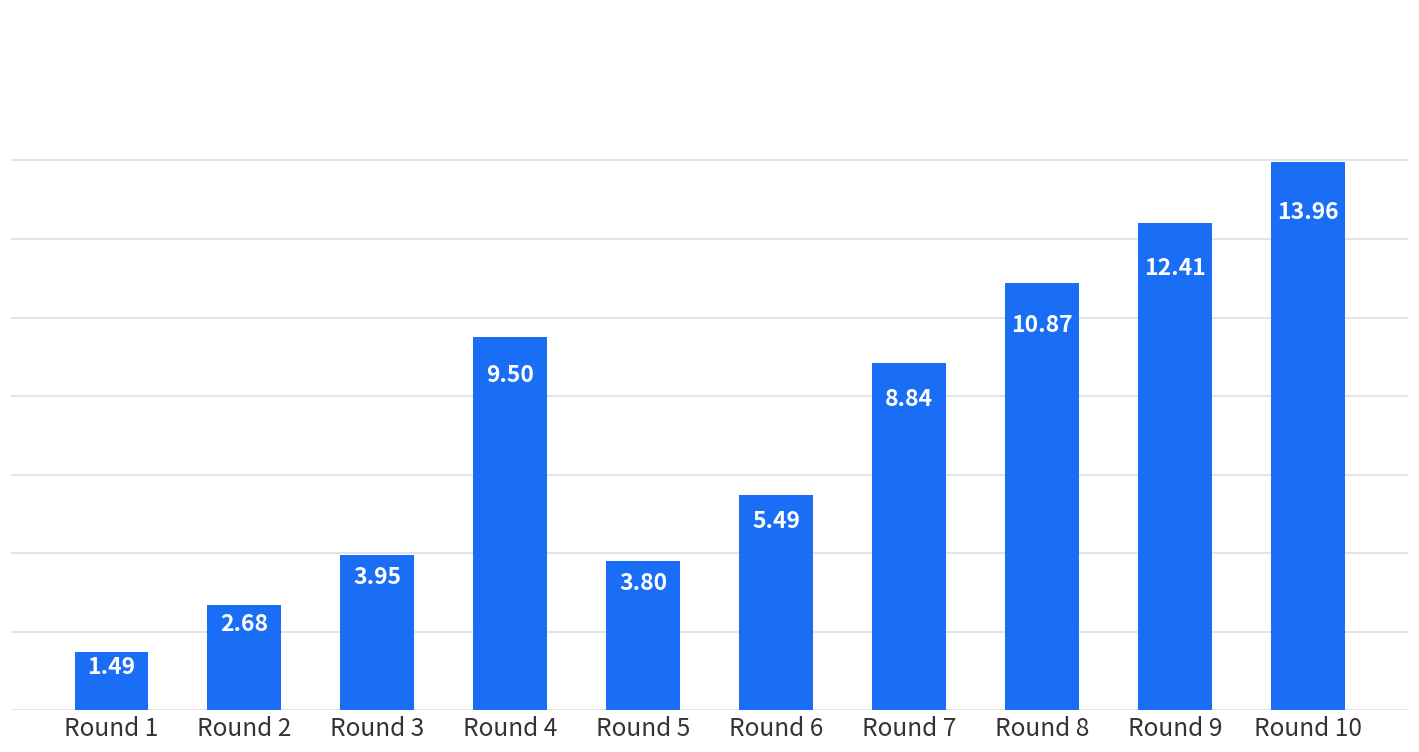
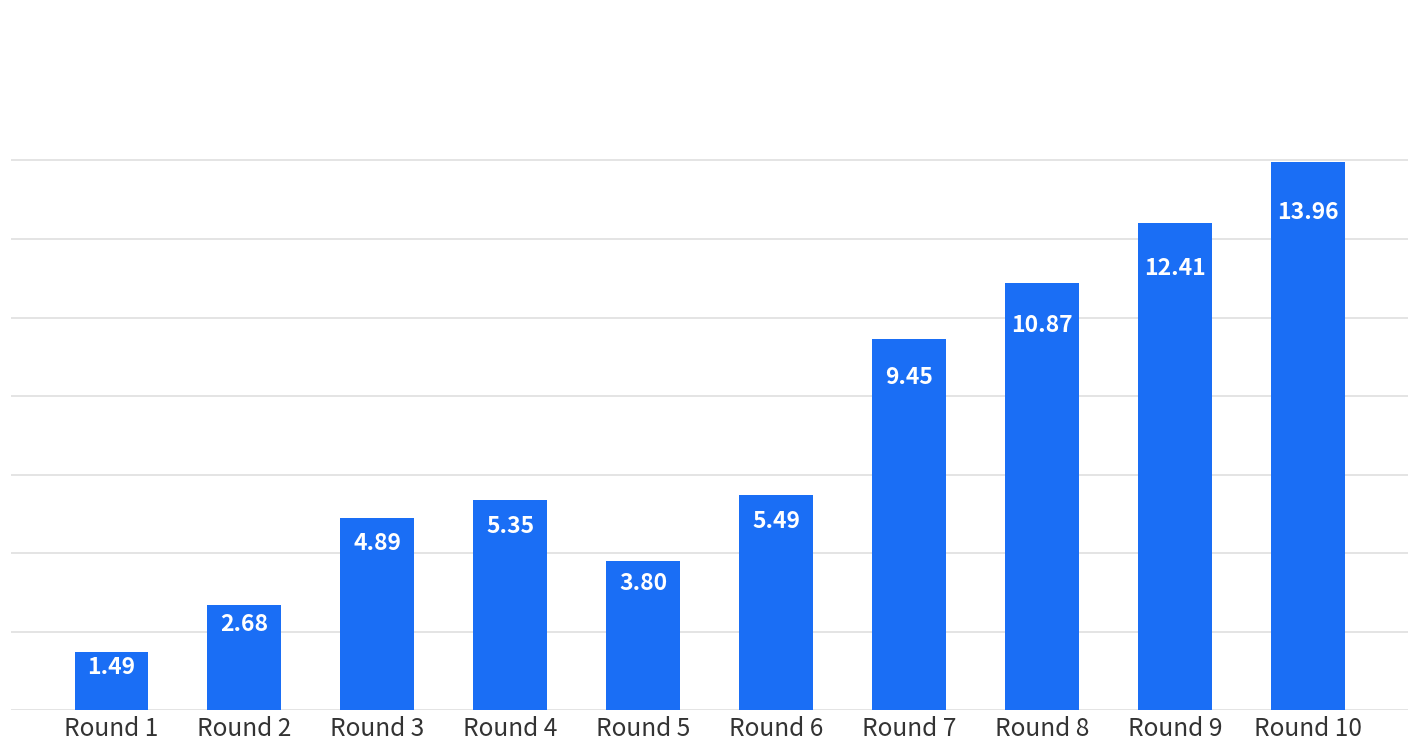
  {
    "Round 1": 1.49,
    "Round 2": 2.68,
-   "Round 3": 3.95,
-   "Round 4": 9.50,
+   "Round 3": 4.89,
+   "Round 4": 5.35,
    "Round 5": 3.80,
    "Round 6": 5.49,
-   "Round 7": 8.84,
+   "Round 7": 9.45,
    "Round 8": 10.87,
    "Round 9": 12.41,
    "Round 10": 13.96
  }
